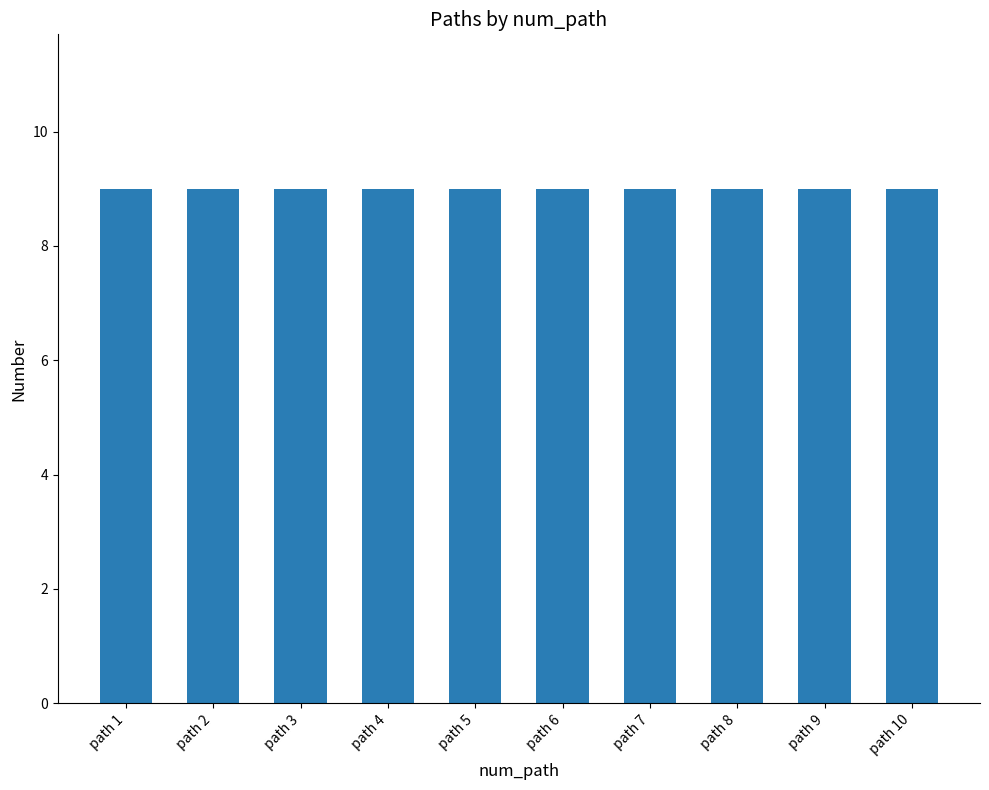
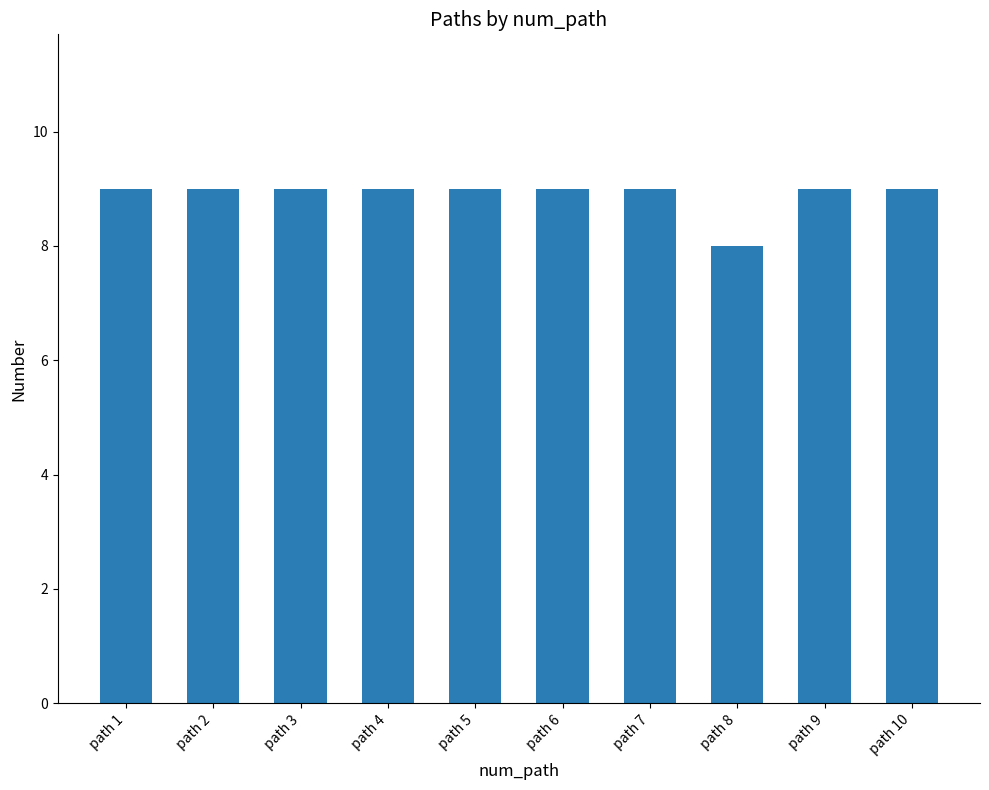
  {
    "path 1": 9,
    "path 2": 9,
    "path 3": 9,
    "path 4": 9,
    "path 5": 9,
    "path 6": 9,
    "path 7": 9,
-   "path 8": 9,
+   "path 8": 8,
    "path 9": 9,
    "path 10": 9
  }
